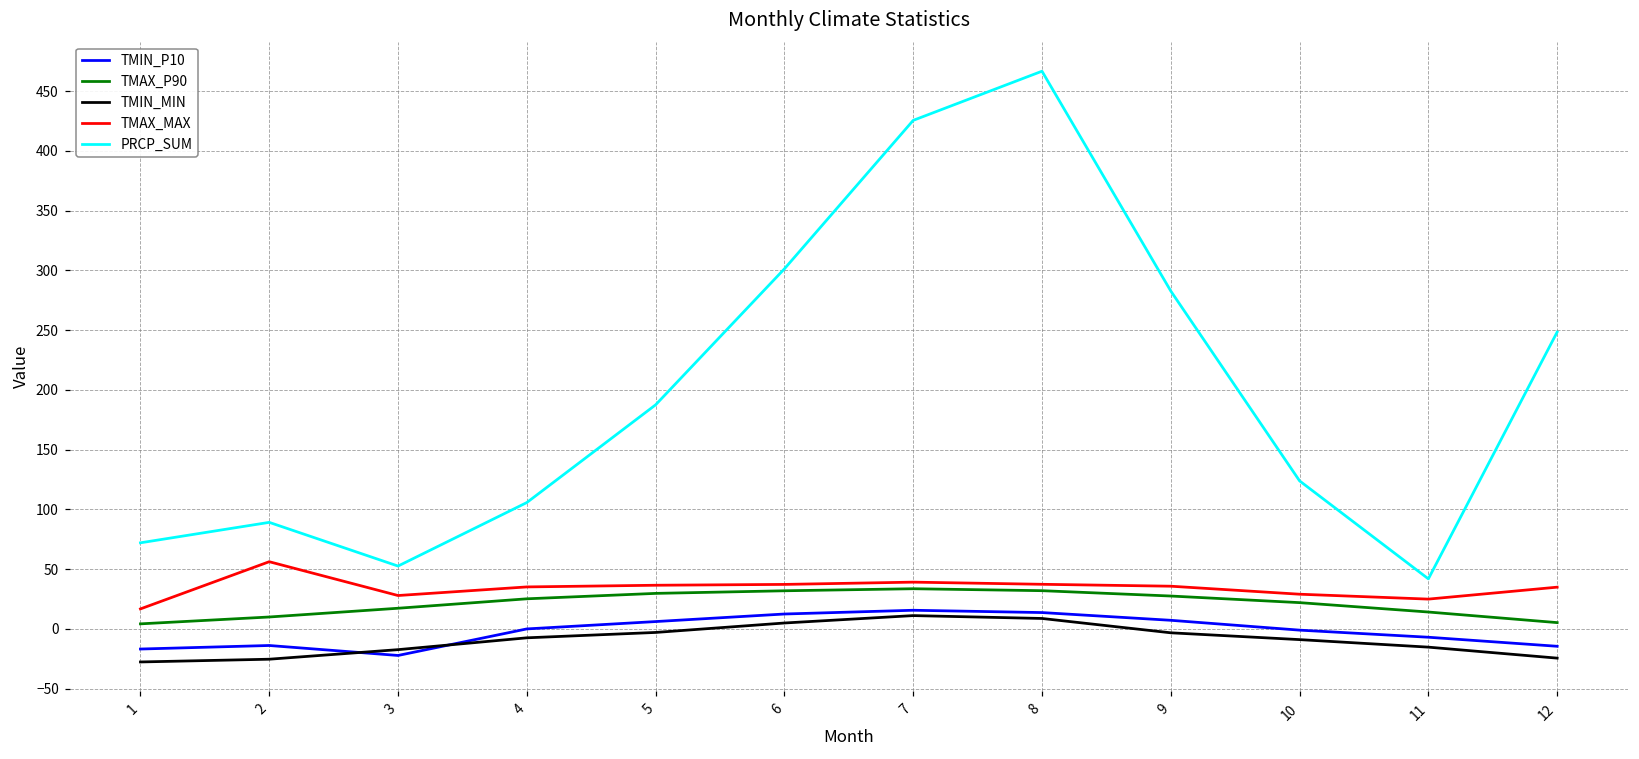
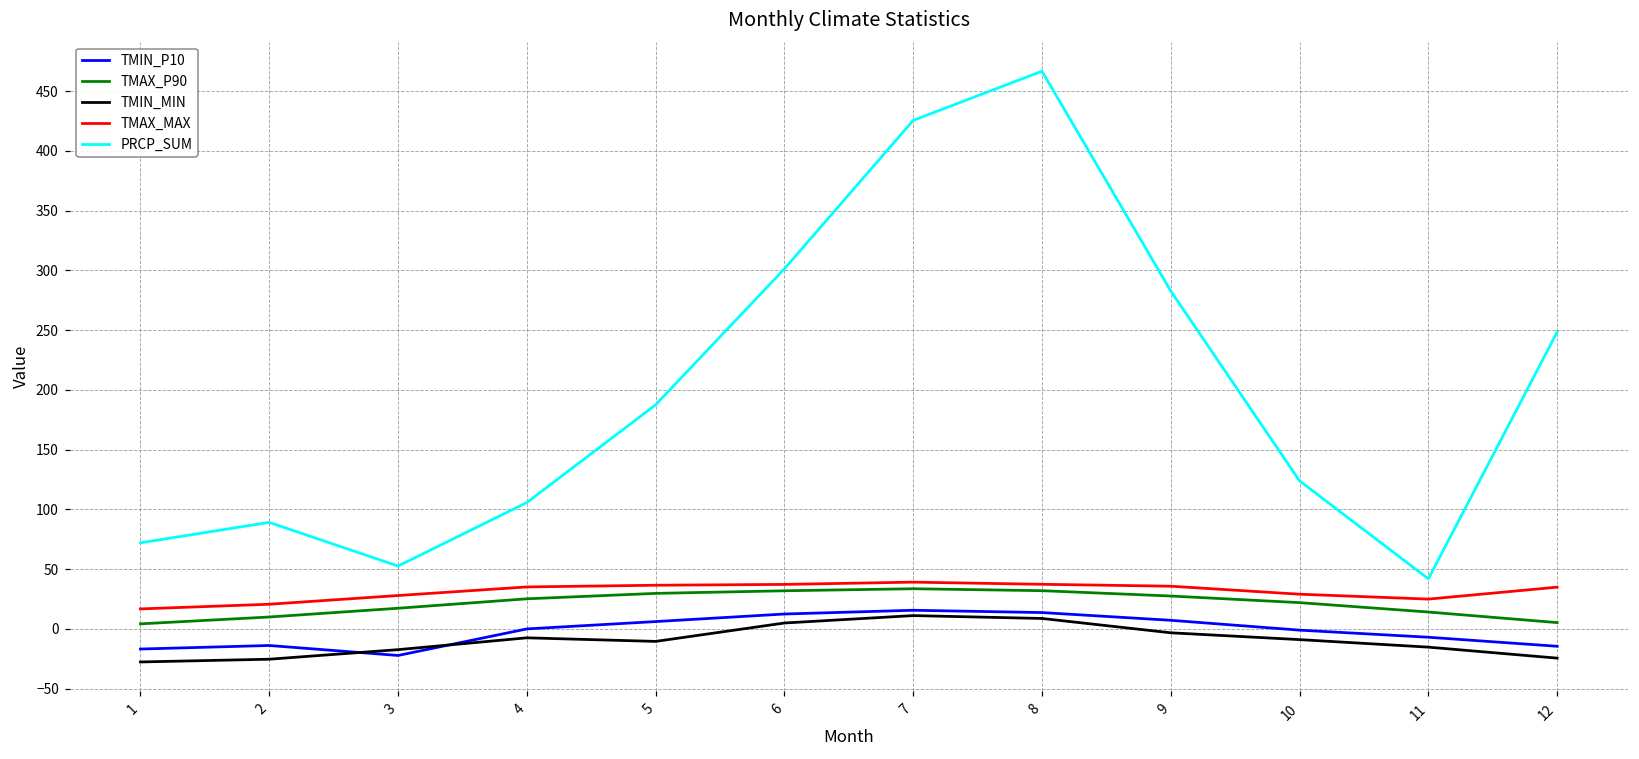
  {
    "TMIN_P10": {
      "1": -17,
      "2": -14,
      "3": -22,
      "4": 0,
      "5": 6,
      "6": 12,
      "7": 16,
      "8": 14,
      "9": 7,
      "10": -1,
      "11": -7,
      "12": -15
    },
    "TMAX_P90": {
      "1": 4,
      "2": 10,
      "3": 17,
      "4": 25,
      "5": 30,
      "6": 32,
      "7": 34,
      "8": 32,
      "9": 27,
      "10": 22,
      "11": 14,
      "12": 5
    },
    "TMIN_MIN": {
      "1": -28,
      "2": -25,
      "3": -17,
      "4": -8,
-     "5": -3,
+     "5": -11,
      "6": 5,
      "7": 11,
      "8": 9,
      "9": -3,
      "10": -9,
      "11": -15,
      "12": -25
    },
    "TMAX_MAX": {
      "1": 17,
-     "2": 56,
+     "2": 21,
      "3": 28,
      "4": 35,
      "5": 37,
      "6": 37,
      "7": 39,
      "8": 37,
      "9": 36,
      "10": 29,
      "11": 25,
      "12": 35
    },
    "PRCP_SUM": {
      "1": 72,
      "2": 89,
      "3": 53,
      "4": 106,
      "5": 188,
      "6": 301,
      "7": 426,
      "8": 467,
      "9": 283,
      "10": 124,
      "11": 42,
      "12": 248
    }
  }
